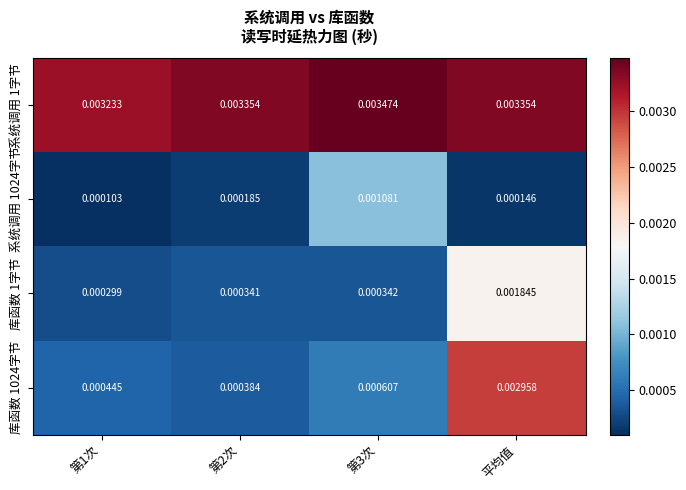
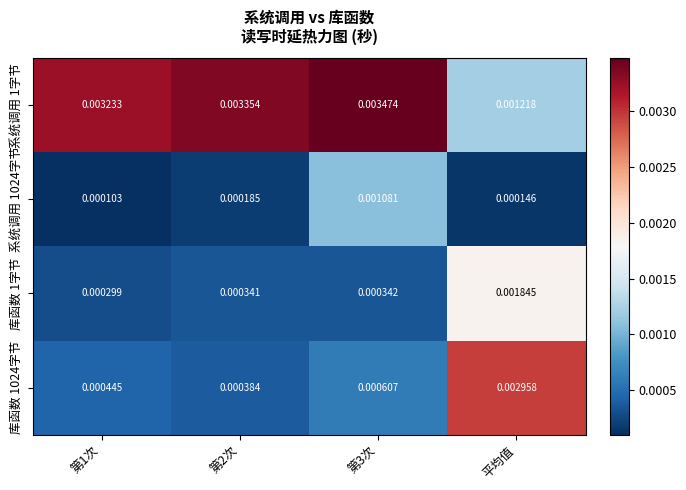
  {
    "系统调用 1字节": {
      "第1次": 0.003233,
      "第2次": 0.003354,
      "第3次": 0.003474,
-     "平均值": 0.003354
+     "平均值": 0.001218
    },
    "系统调用 1024字节": {
      "第1次": 0.000103,
      "第2次": 0.000185,
      "第3次": 0.001081,
      "平均值": 0.000146
    },
    "库函数 1字节": {
      "第1次": 0.000299,
      "第2次": 0.000341,
      "第3次": 0.000342,
      "平均值": 0.001845
    },
    "库函数 1024字节": {
      "第1次": 0.000445,
      "第2次": 0.000384,
      "第3次": 0.000607,
      "平均值": 0.002958
    }
  }
